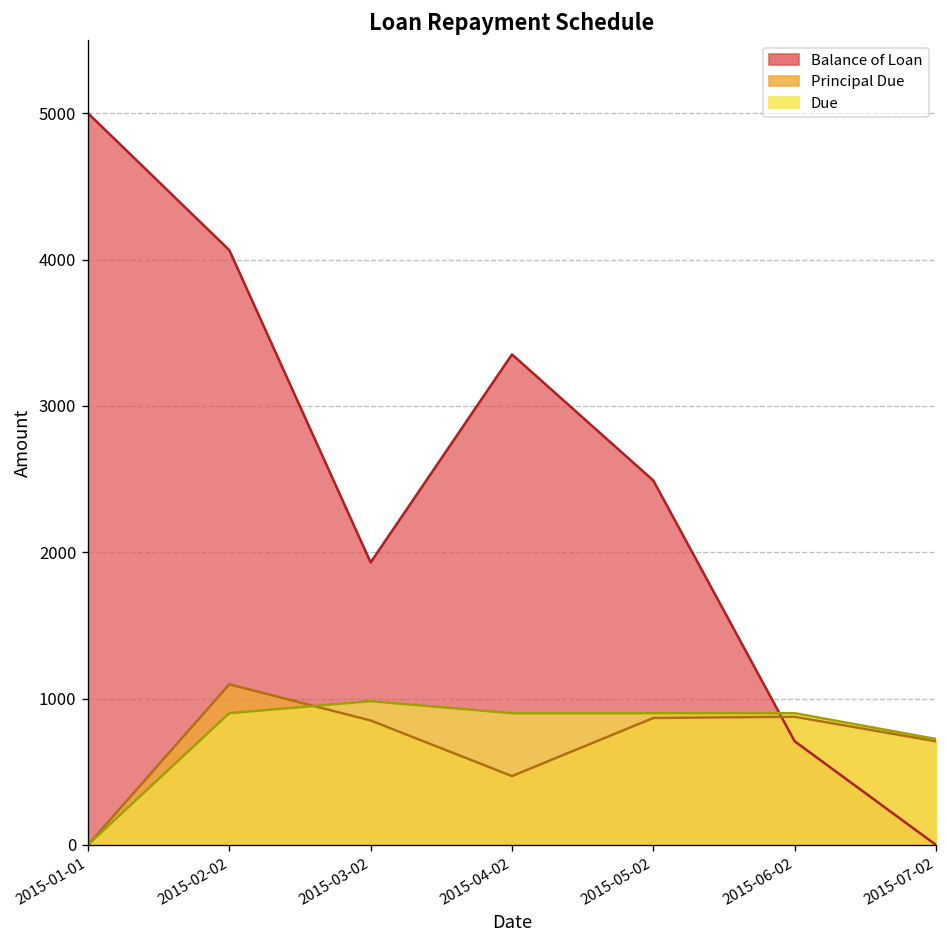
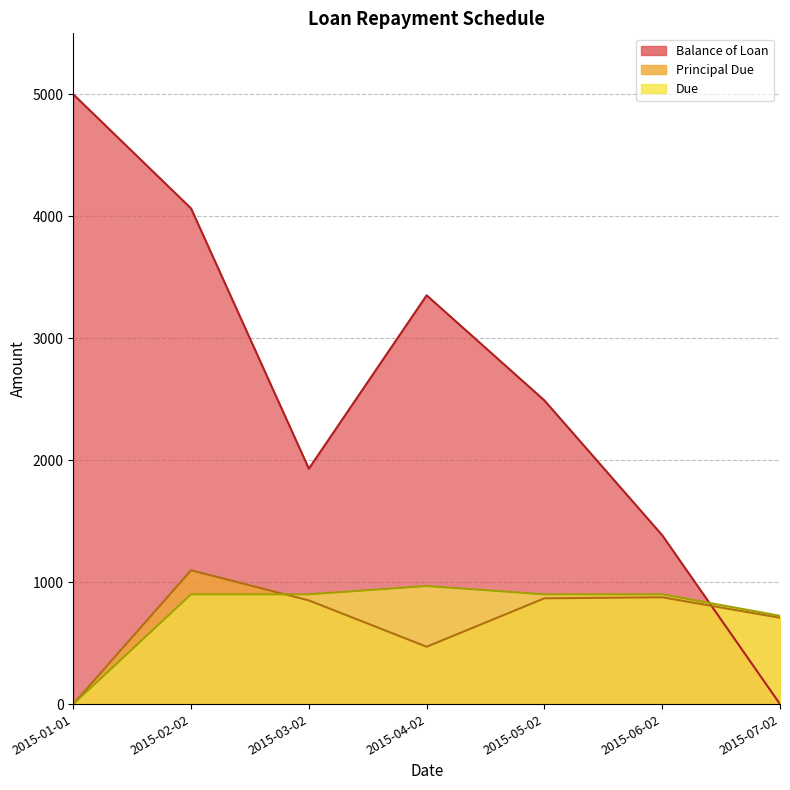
  {
    "Balance of Loan": {
      "2015-01-01": 5000,
      "2015-02-02": 4060,
      "2015-03-02": 1930,
      "2015-04-02": 3350,
      "2015-05-02": 2490,
-     "2015-06-02": 710,
+     "2015-06-02": 1380,
      "2015-07-02": 0
    },
    "Principal Due": {
      "2015-02-02": 1100,
      "2015-03-02": 850,
      "2015-04-02": 470,
      "2015-05-02": 870,
      "2015-06-02": 880
    },
    "Due": {
      "2015-02-02": 900,
-     "2015-03-02": 980,
-     "2015-04-02": 900,
+     "2015-03-02": 900,
+     "2015-04-02": 970,
      "2015-05-02": 900,
      "2015-06-02": 900
    }
  }
